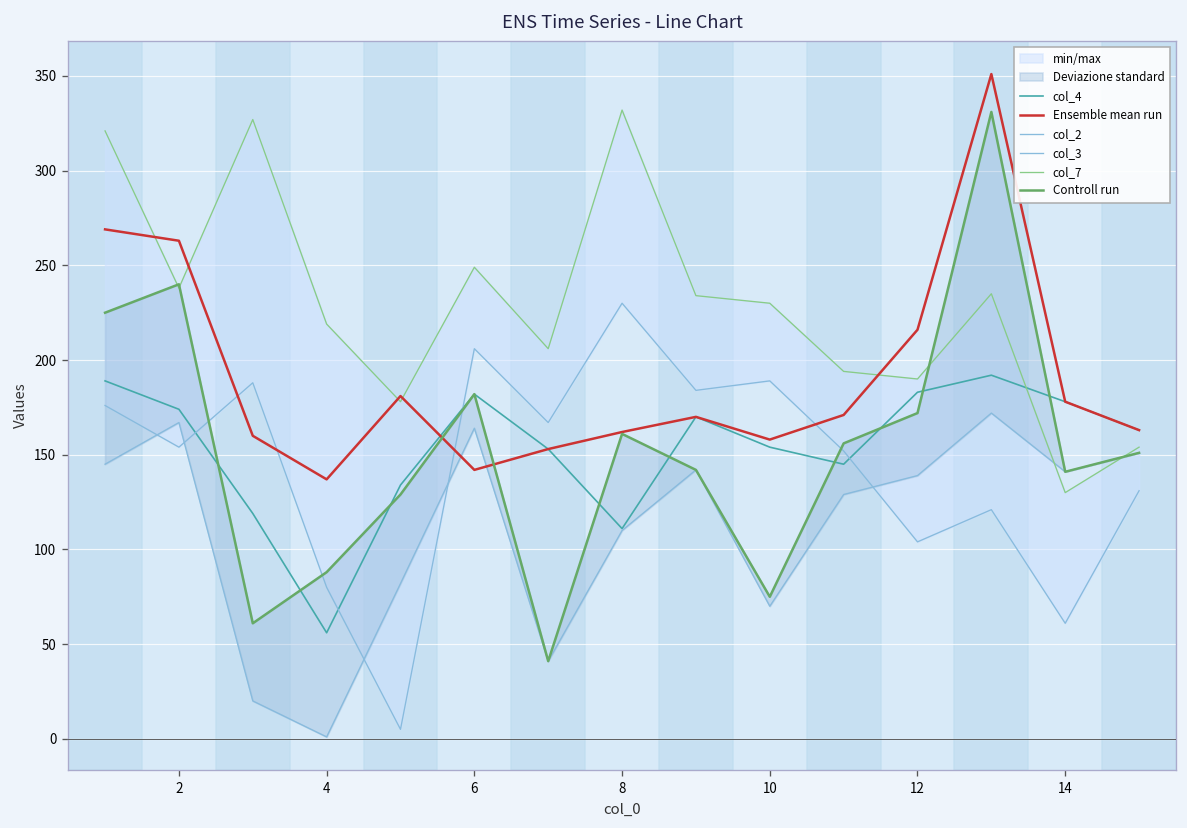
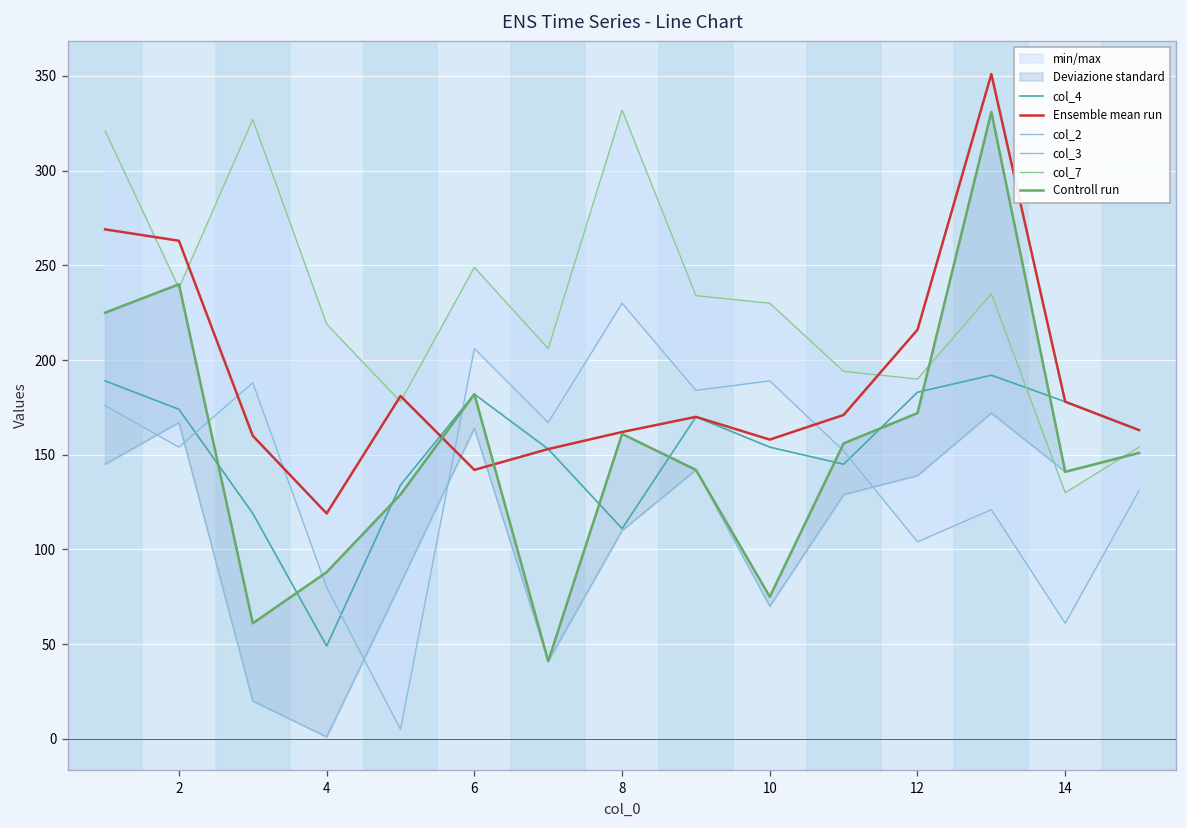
  {
    "col_4": {
      "2": 174,
-     "4": 56,
+     "4": 49,
      "10": 154,
      "12": 183
    },
    "Ensemble mean run": {
      "2": 263,
-     "4": 137,
+     "4": 119,
      "6": 142,
      "10": 158,
      "12": 216
    }
  }
